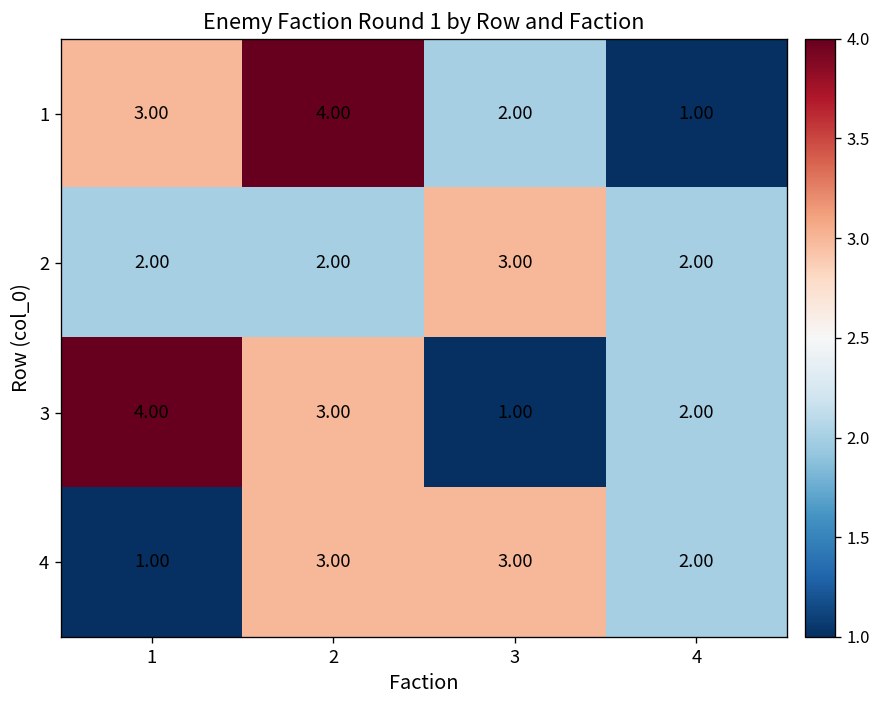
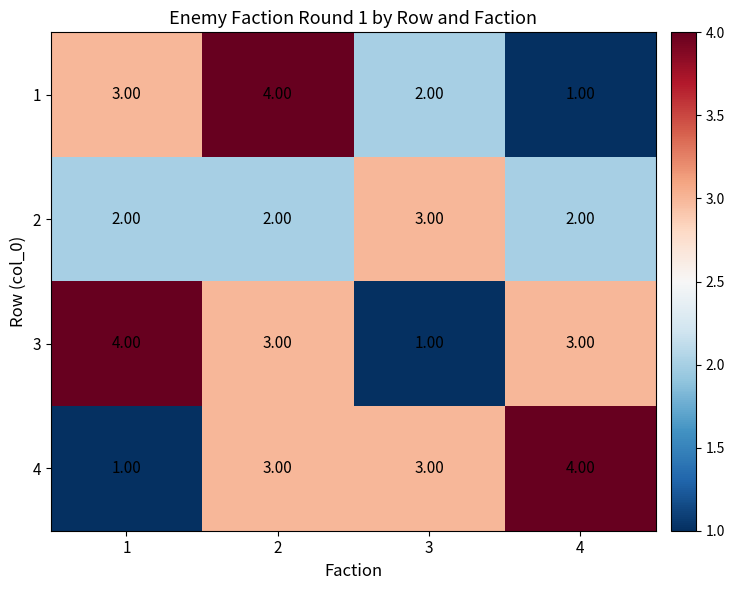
  {
    "1": {
      "1": 3.00,
      "2": 4.00,
      "3": 2.00,
      "4": 1.00
    },
    "2": {
      "1": 2.00,
      "2": 2.00,
      "3": 3.00,
      "4": 2.00
    },
    "3": {
      "1": 4.00,
      "2": 3.00,
      "3": 1.00,
-     "4": 2.00
+     "4": 3.00
    },
    "4": {
      "1": 1.00,
      "2": 3.00,
      "3": 3.00,
-     "4": 2.00
+     "4": 4.00
    }
  }
